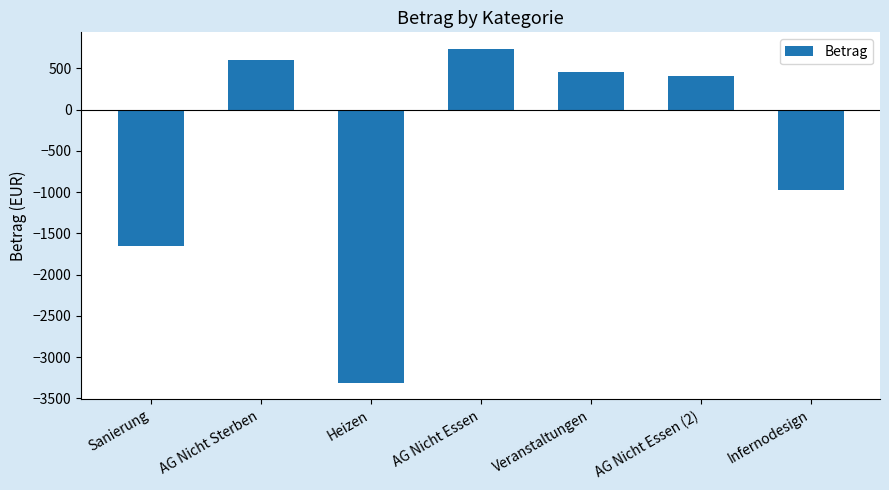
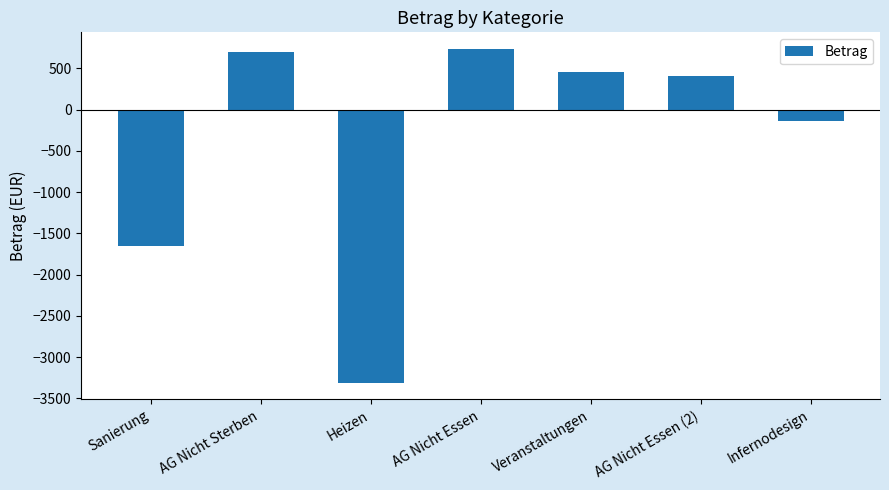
  {
    "Sanierung": -1700,
-   "AG Nicht Sterben": 600,
+   "AG Nicht Sterben": 700,
    "Heizen": -3300,
    "AG Nicht Essen": 700,
    "Veranstaltungen": 500,
    "AG Nicht Essen (2)": 400,
-   "Infernodesign": -1000
+   "Infernodesign": -100
  }
